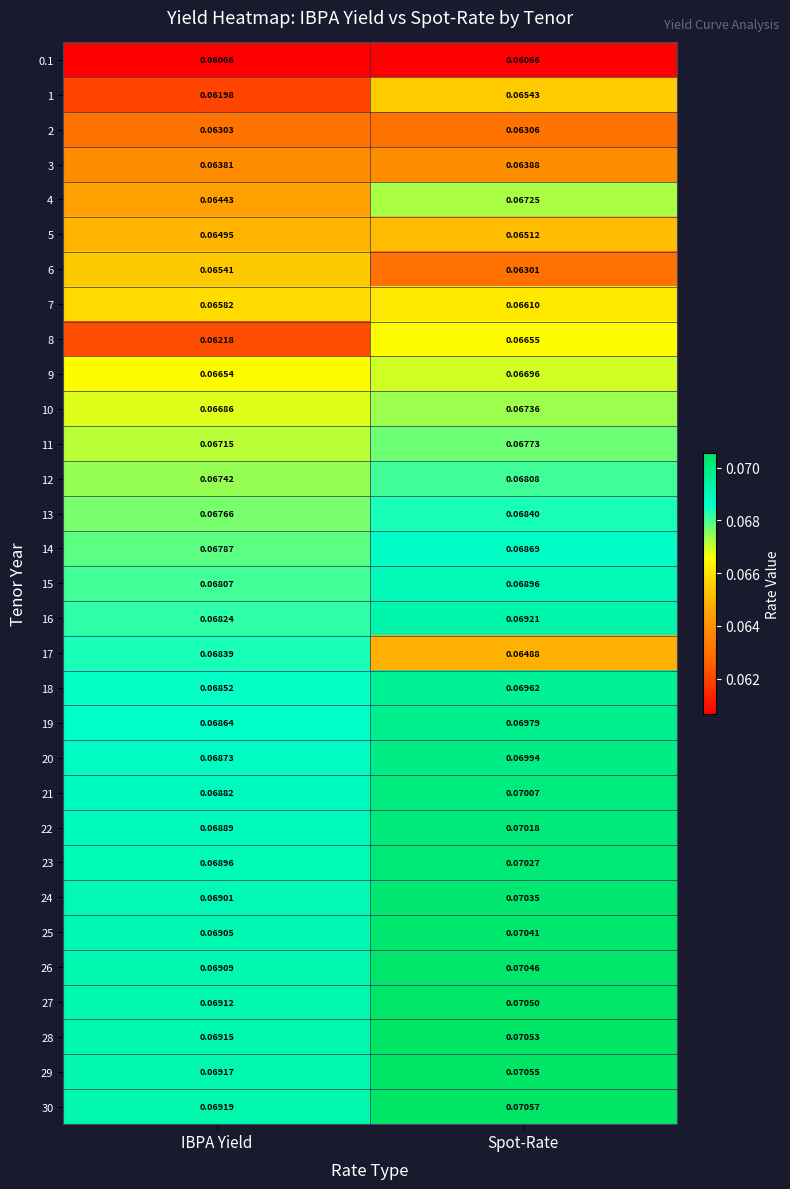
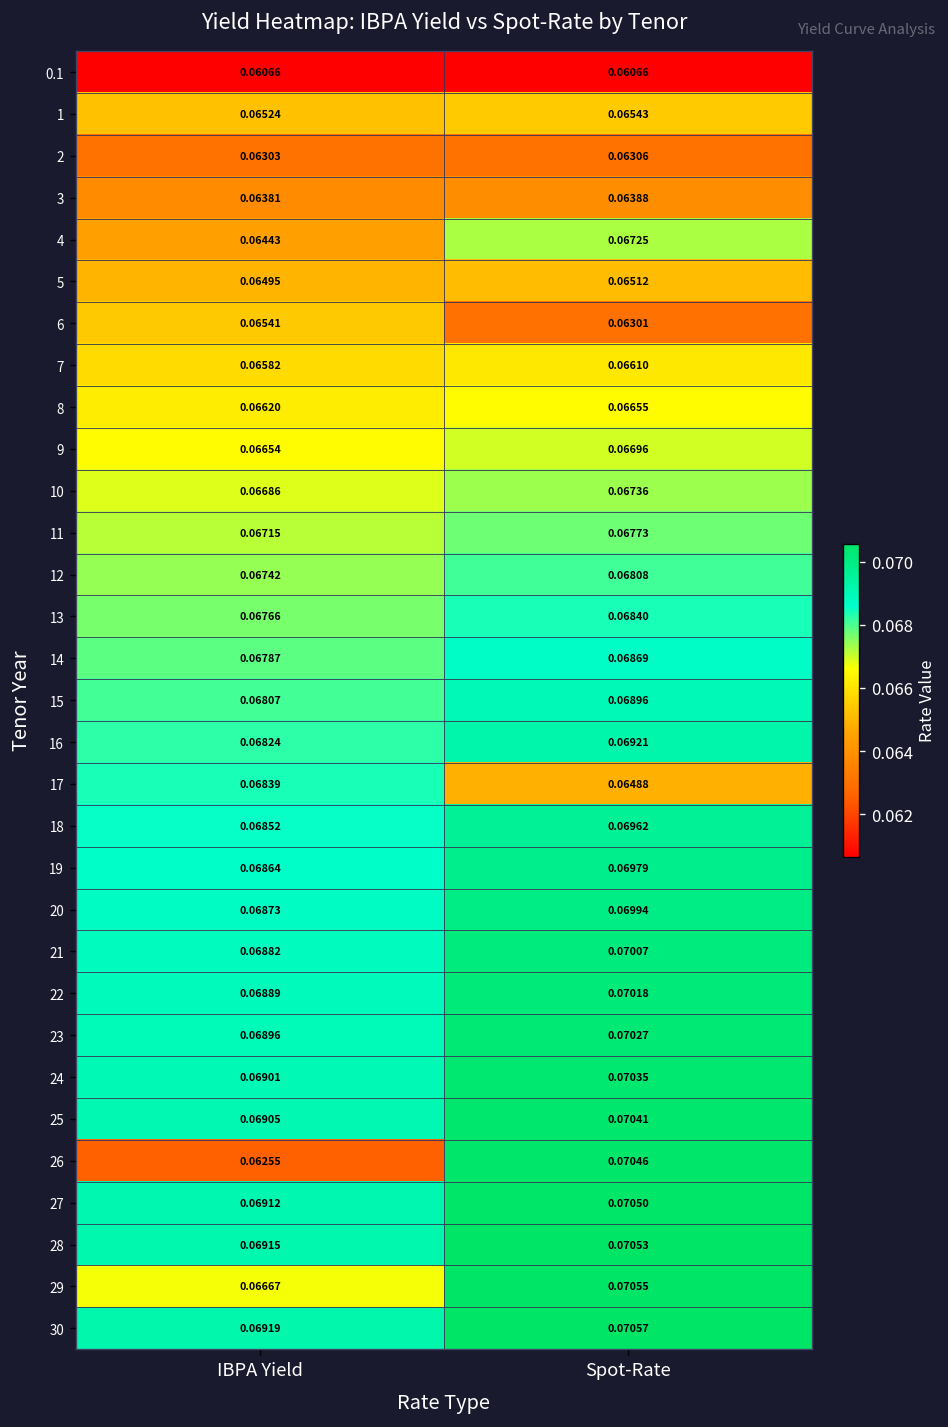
  {
    "0.1": {
      "IBPA Yield": 0.06066,
      "Spot-Rate": 0.06066
    },
    "1": {
-     "IBPA Yield": 0.06198,
+     "IBPA Yield": 0.06524,
      "Spot-Rate": 0.06543
    },
    "2": {
      "IBPA Yield": 0.06303,
      "Spot-Rate": 0.06306
    },
    "3": {
      "IBPA Yield": 0.06381,
      "Spot-Rate": 0.06388
    },
    "4": {
      "IBPA Yield": 0.06443,
      "Spot-Rate": 0.06725
    },
    "5": {
      "IBPA Yield": 0.06495,
      "Spot-Rate": 0.06512
    },
    "6": {
      "IBPA Yield": 0.06541,
      "Spot-Rate": 0.06301
    },
    "7": {
      "IBPA Yield": 0.06582,
      "Spot-Rate": 0.06610
    },
    "8": {
-     "IBPA Yield": 0.06218,
+     "IBPA Yield": 0.06620,
      "Spot-Rate": 0.06655
    },
    "9": {
      "IBPA Yield": 0.06654,
      "Spot-Rate": 0.06696
    },
    "10": {
      "IBPA Yield": 0.06686,
      "Spot-Rate": 0.06736
    },
    "11": {
      "IBPA Yield": 0.06715,
      "Spot-Rate": 0.06773
    },
    "12": {
      "IBPA Yield": 0.06742,
      "Spot-Rate": 0.06808
    },
    "13": {
      "IBPA Yield": 0.06766,
      "Spot-Rate": 0.06840
    },
    "14": {
      "IBPA Yield": 0.06787,
      "Spot-Rate": 0.06869
    },
    "15": {
      "IBPA Yield": 0.06807,
      "Spot-Rate": 0.06896
    },
    "16": {
      "IBPA Yield": 0.06824,
      "Spot-Rate": 0.06921
    },
    "17": {
      "IBPA Yield": 0.06839,
      "Spot-Rate": 0.06488
    },
    "18": {
      "IBPA Yield": 0.06852,
      "Spot-Rate": 0.06962
    },
    "19": {
      "IBPA Yield": 0.06864,
      "Spot-Rate": 0.06979
    },
    "20": {
      "IBPA Yield": 0.06873,
      "Spot-Rate": 0.06994
    },
    "21": {
      "IBPA Yield": 0.06882,
      "Spot-Rate": 0.07007
    },
    "22": {
      "IBPA Yield": 0.06889,
      "Spot-Rate": 0.07018
    },
    "23": {
      "IBPA Yield": 0.06896,
      "Spot-Rate": 0.07027
    },
    "24": {
      "IBPA Yield": 0.06901,
      "Spot-Rate": 0.07035
    },
    "25": {
      "IBPA Yield": 0.06905,
      "Spot-Rate": 0.07041
    },
    "26": {
-     "IBPA Yield": 0.06909,
+     "IBPA Yield": 0.06255,
      "Spot-Rate": 0.07046
    },
    "27": {
      "IBPA Yield": 0.06912,
      "Spot-Rate": 0.07050
    },
    "28": {
      "IBPA Yield": 0.06915,
      "Spot-Rate": 0.07053
    },
    "29": {
-     "IBPA Yield": 0.06917,
+     "IBPA Yield": 0.06667,
      "Spot-Rate": 0.07055
    },
    "30": {
      "IBPA Yield": 0.06919,
      "Spot-Rate": 0.07057
    }
  }
